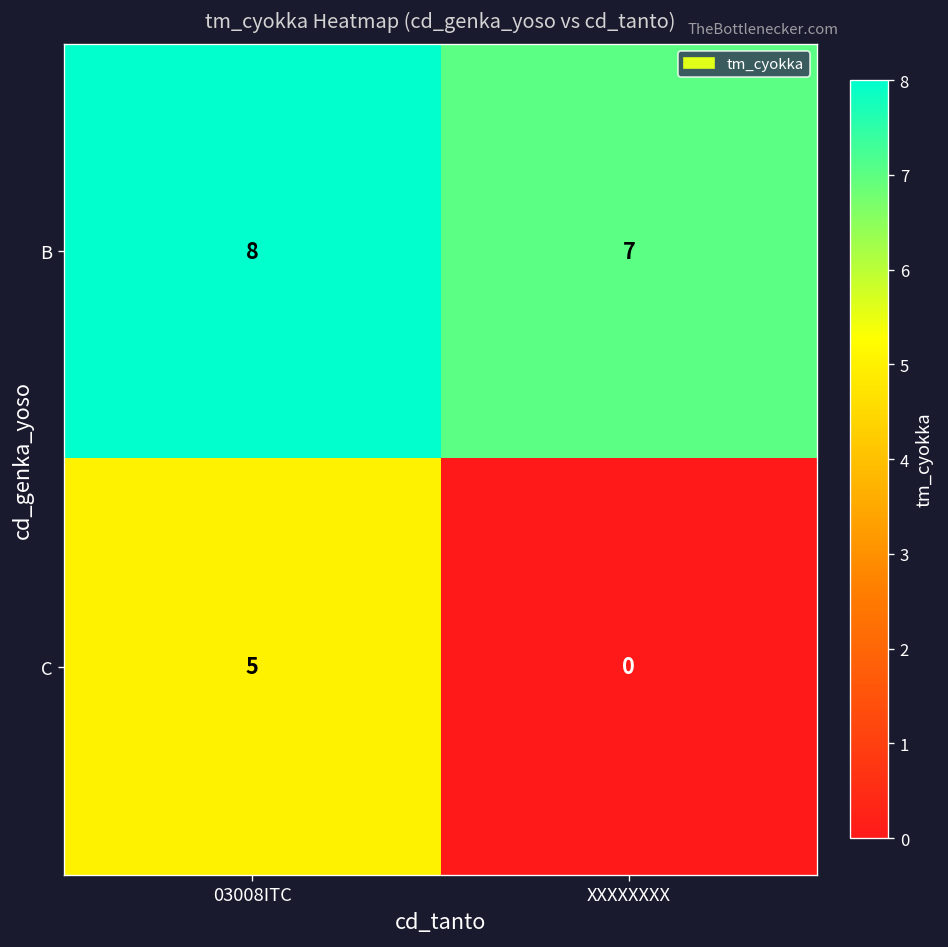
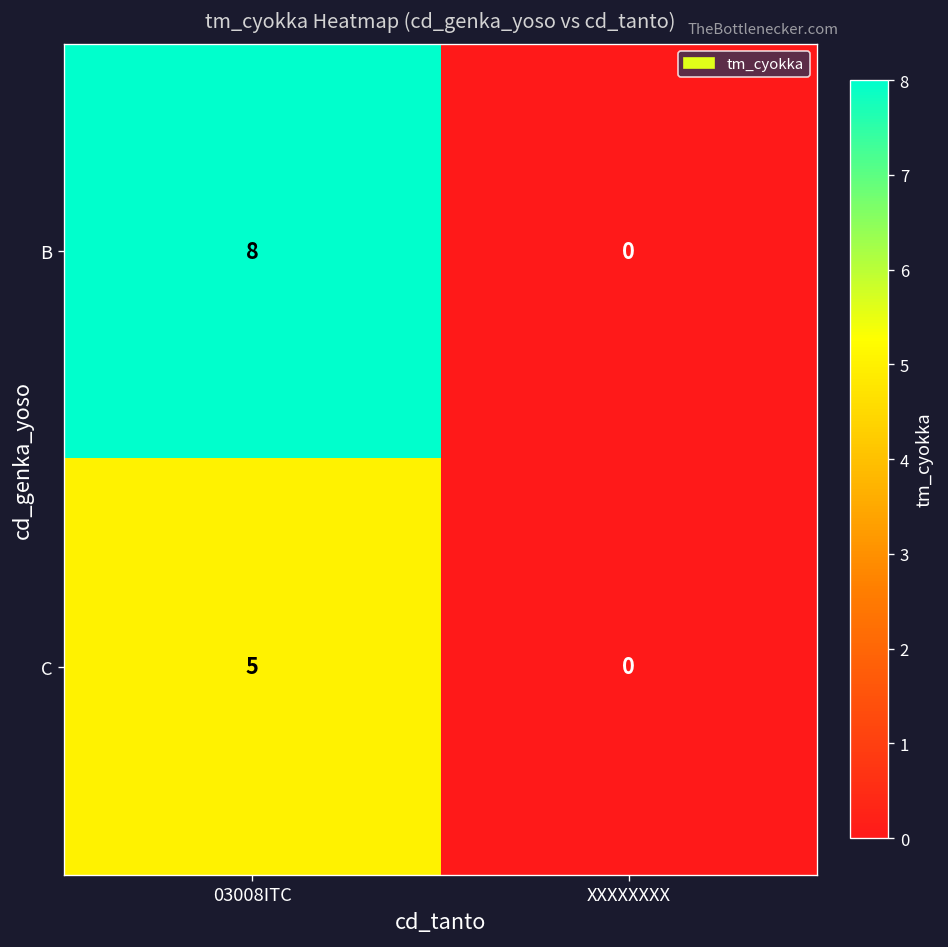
  {
    "B": {
      "03008ITC": 8,
-     "XXXXXXXX": 7
+     "XXXXXXXX": 0
    },
    "C": {
      "03008ITC": 5,
      "XXXXXXXX": 0
    }
  }
